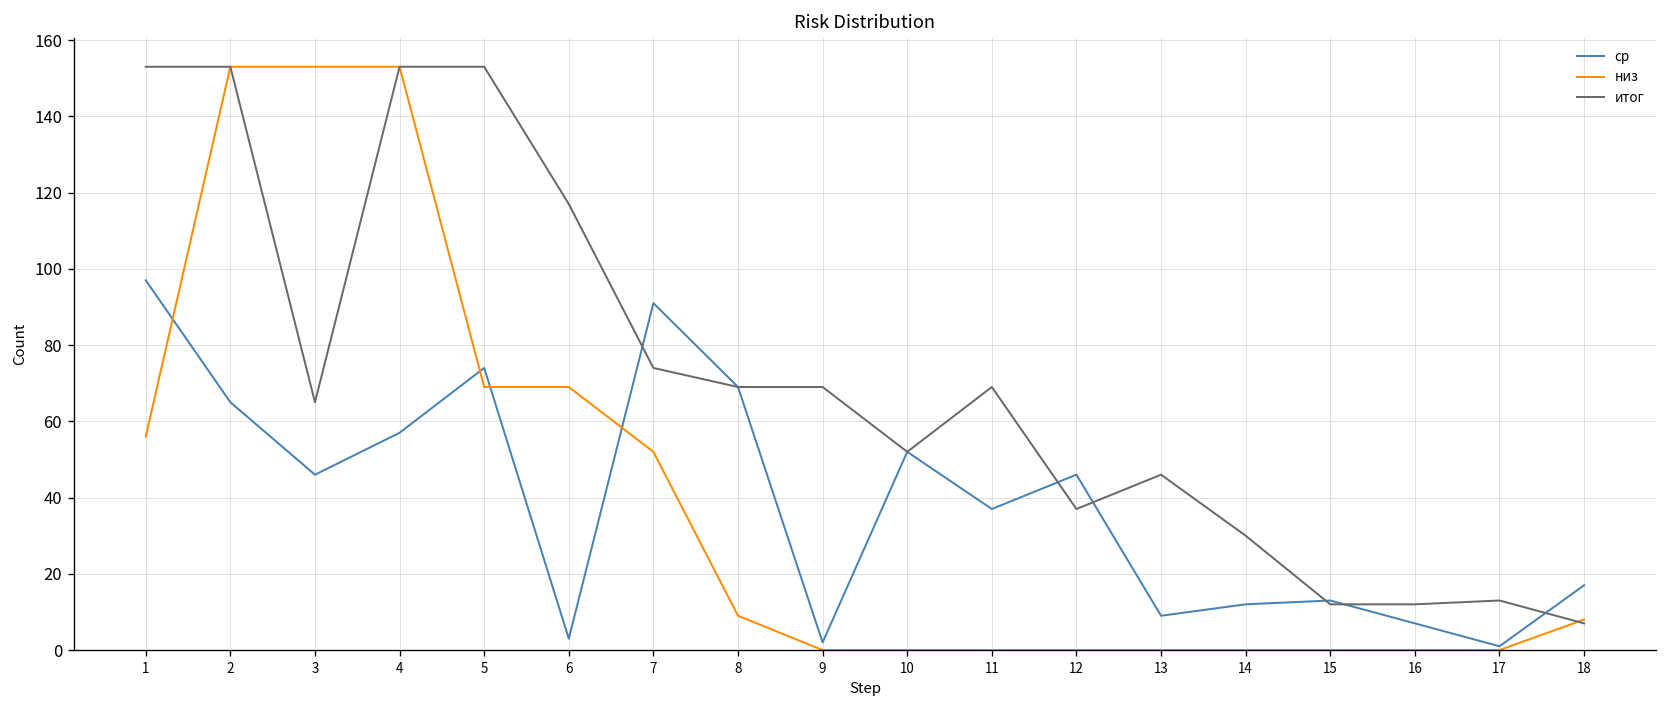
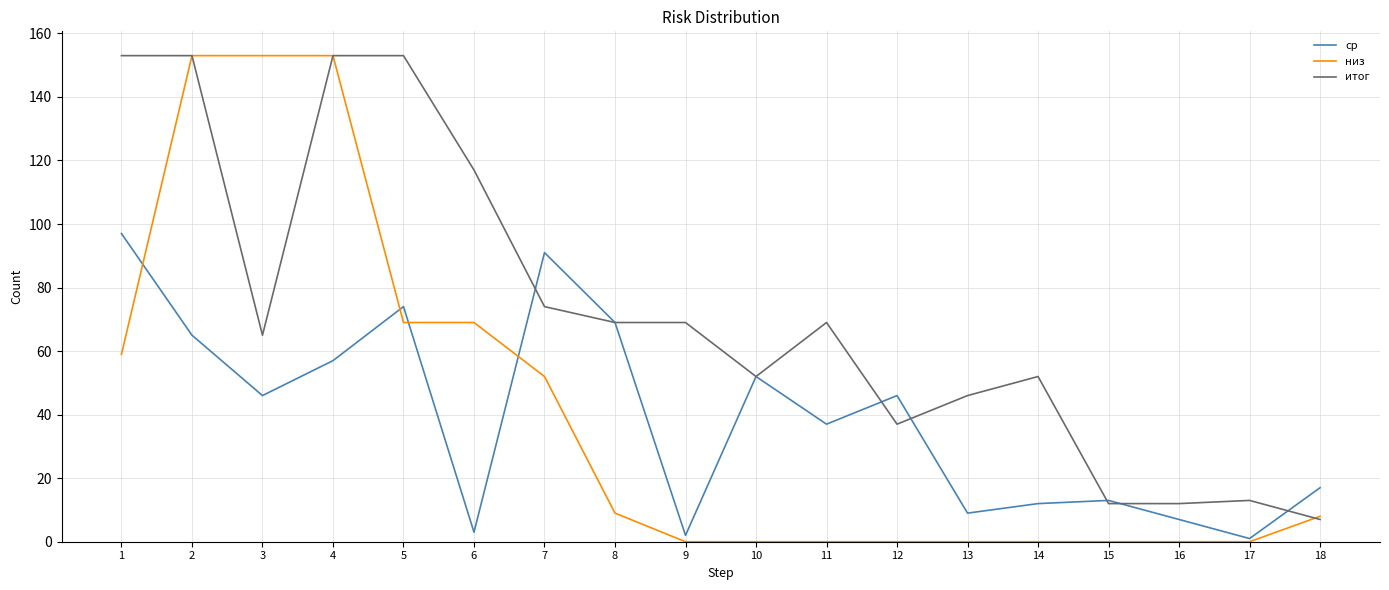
  {
    "ср": {
      "1": 97,
      "2": 65,
      "3": 46,
      "4": 57,
      "5": 74,
      "6": 3,
      "7": 91,
      "9": 2,
      "11": 37,
      "12": 46,
      "13": 9,
      "14": 12,
      "15": 13,
      "16": 7,
      "17": 1,
      "18": 17
    },
    "низ": {
-     "1": 56,
+     "1": 59,
      "3": 153,
      "5": 69,
      "6": 69,
      "7": 52,
      "8": 9,
      "9": 0,
      "10": 0,
      "11": 0,
      "12": 0,
      "13": 0,
      "14": 0,
      "15": 0,
      "16": 0,
      "17": 0,
      "18": 8
    },
    "итог": {
      "1": 153,
      "3": 65,
      "5": 153,
      "6": 117,
      "7": 74,
      "9": 69,
      "11": 69,
      "12": 37,
      "13": 46,
-     "14": 30,
+     "14": 52,
      "15": 12,
      "16": 12,
      "17": 13,
      "18": 7
    }
  }
